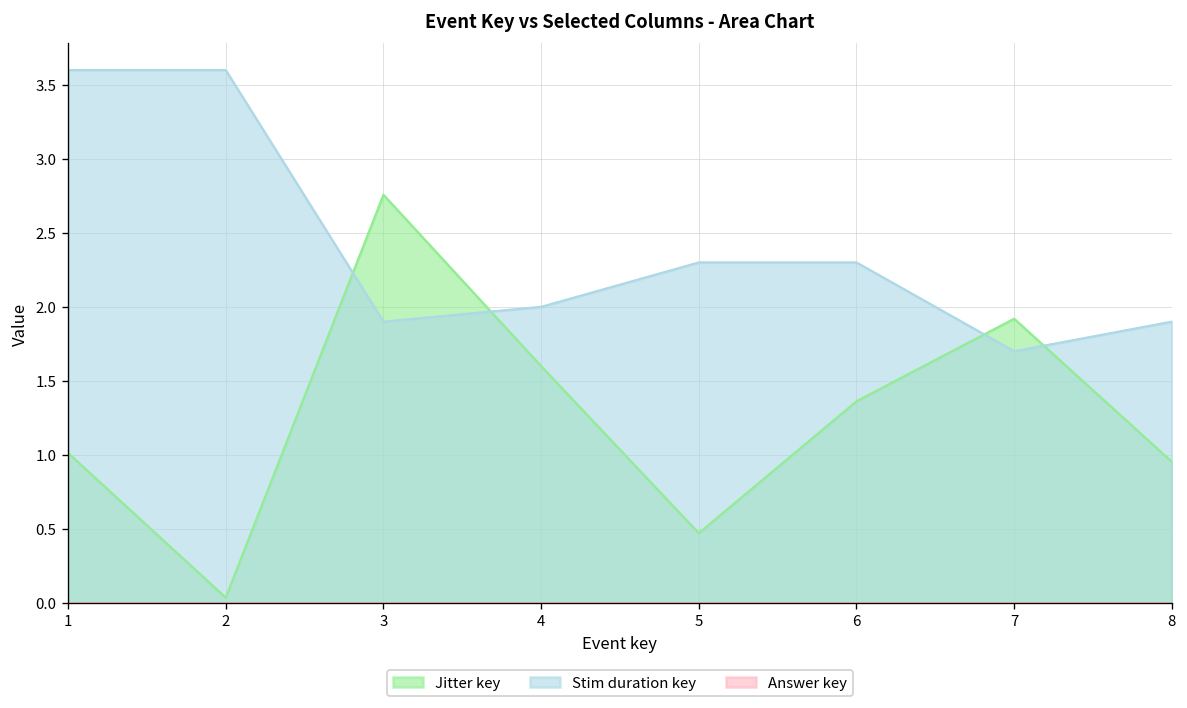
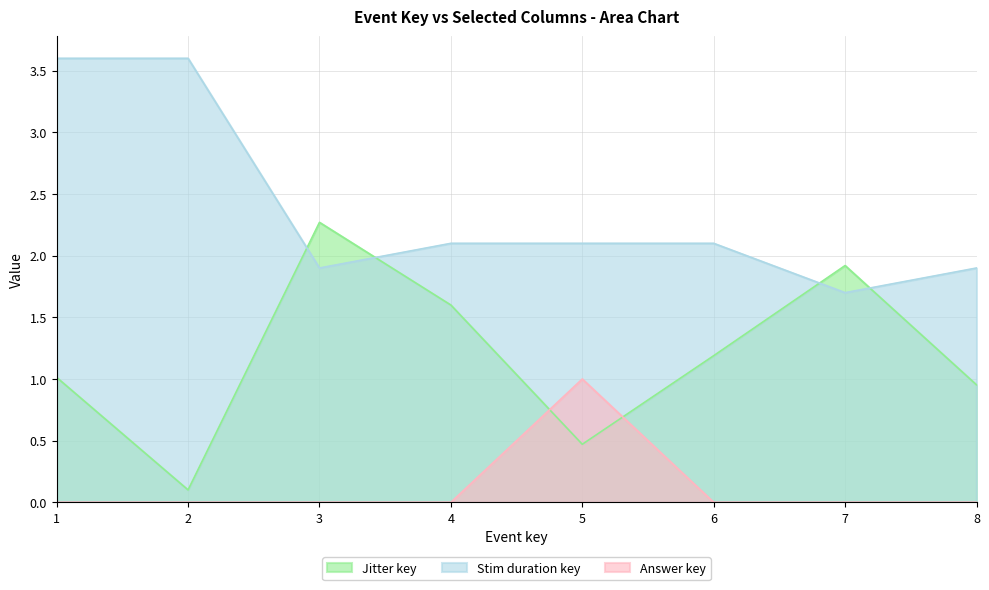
  {
    "Jitter key": {
      "1": 1.01,
-     "2": 0.04,
-     "3": 2.76,
+     "2": 0.10,
+     "3": 2.27,
      "4": 1.60,
      "5": 0.47,
-     "6": 1.36,
+     "6": 1.19,
      "7": 1.92,
      "8": 0.95
    },
    "Stim duration key": {
      "1": 3.6,
      "2": 3.6,
      "3": 1.9,
-     "4": 2.0,
-     "5": 2.3,
-     "6": 2.3,
+     "4": 2.1,
+     "5": 2.1,
+     "6": 2.1,
      "7": 1.7,
      "8": 1.9
    },
    "Answer key": {
      "1": 0,
      "2": 0,
      "3": 0,
      "4": 0,
-     "5": 0,
+     "5": 1,
      "6": 0,
      "7": 0,
      "8": 0
    }
  }
